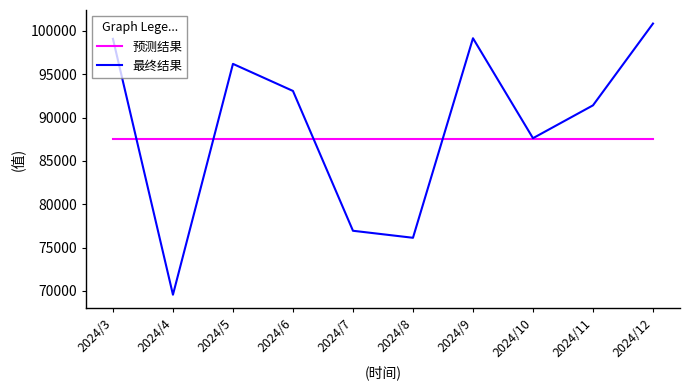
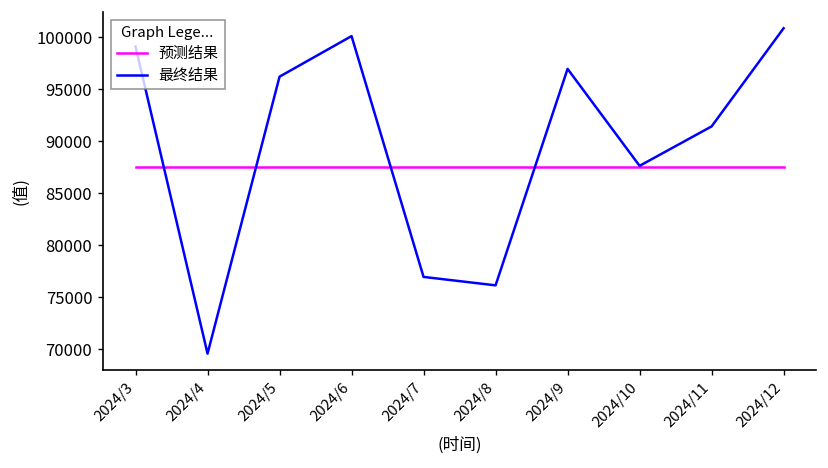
  {
    "预测结果": {
      "2024/3": 88000,
      "2024/4": 88000,
      "2024/5": 88000,
      "2024/6": 88000,
      "2024/7": 88000,
      "2024/8": 88000,
      "2024/9": 88000,
      "2024/11": 88000,
      "2024/12": 88000
    },
    "最终结果": {
      "2024/4": 70000,
      "2024/5": 96000,
-     "2024/6": 93000,
+     "2024/6": 100000,
      "2024/7": 77000,
      "2024/8": 76000,
-     "2024/9": 99000,
+     "2024/9": 97000,
      "2024/11": 91000,
      "2024/12": 101000
    }
  }
